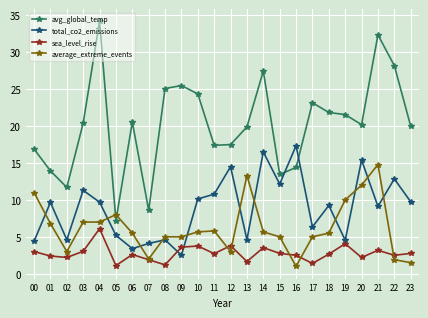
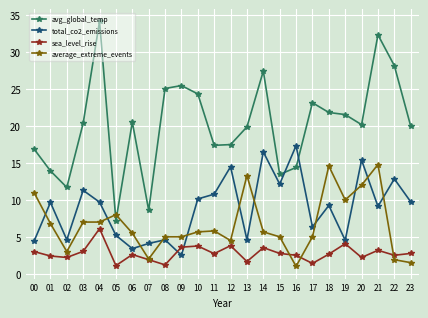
  {
    "sea_level_rise": {
      "00": 3,
      "01": 2,
      "02": 2,
      "03": 3,
      "04": 6,
      "05": 1,
      "06": 3,
      "08": 1,
      "09": 4,
      "10": 4,
      "11": 3,
      "12": 4,
      "13": 2,
      "14": 4,
      "15": 3,
      "16": 3,
      "17": 1,
      "18": 3,
      "19": 4,
      "20": 2,
      "21": 3,
      "22": 3,
      "23": 3
    },
    "average_extreme_events": {
      "00": 11,
      "01": 7,
      "02": 3,
      "03": 7,
      "04": 7,
      "05": 8,
      "06": 6,
      "08": 5,
      "09": 5,
      "10": 6,
      "11": 6,
-     "12": 3,
+     "12": 5,
      "13": 13,
      "14": 6,
      "15": 5,
      "16": 1,
      "17": 5,
-     "18": 6,
+     "18": 15,
      "19": 10,
      "20": 12,
      "21": 15,
      "22": 2,
      "23": 2
    }
  }
